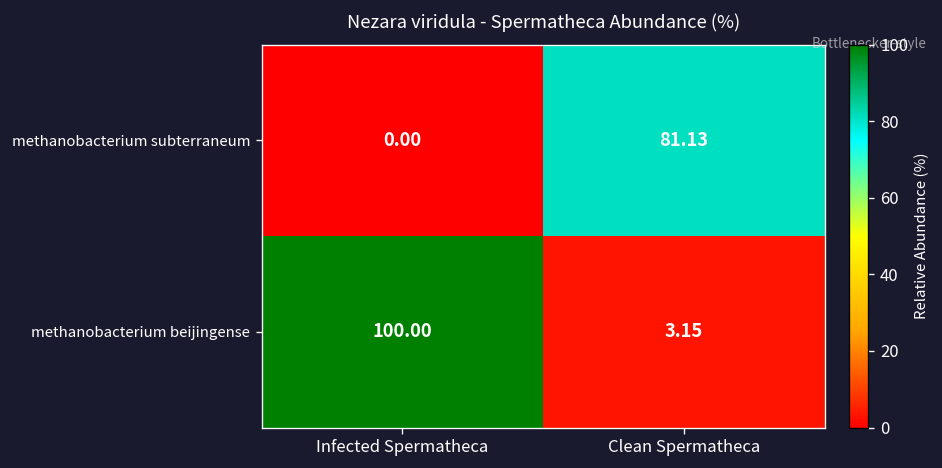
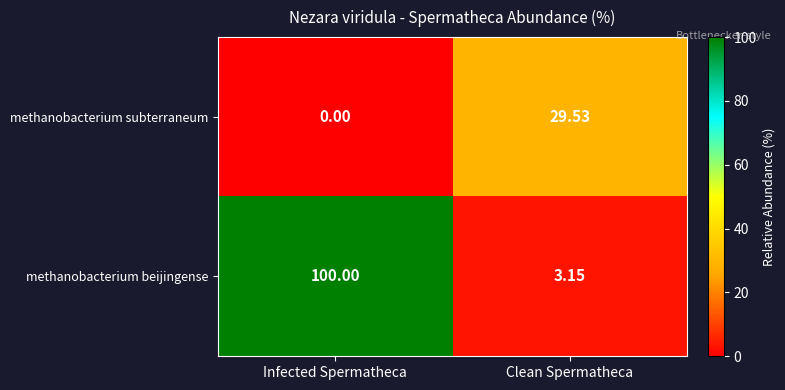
  {
    "methanobacterium subterraneum": {
      "Infected Spermatheca": 0.00,
-     "Clean Spermatheca": 81.13
+     "Clean Spermatheca": 29.53
    },
    "methanobacterium beijingense": {
      "Infected Spermatheca": 100.00,
      "Clean Spermatheca": 3.15
    }
  }
